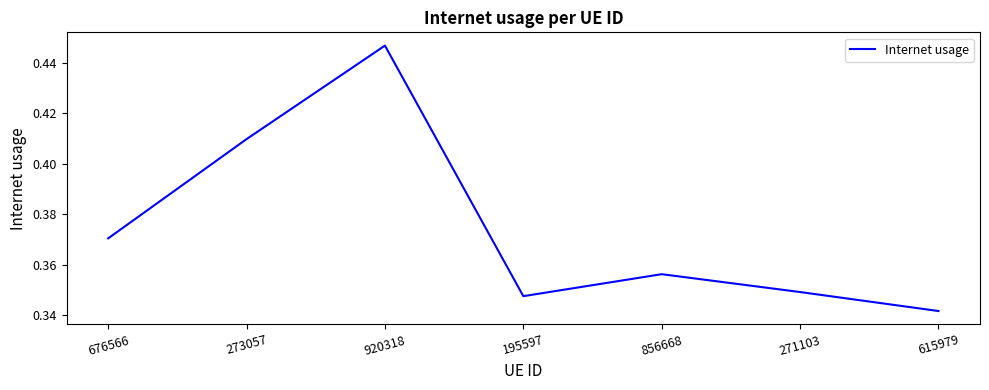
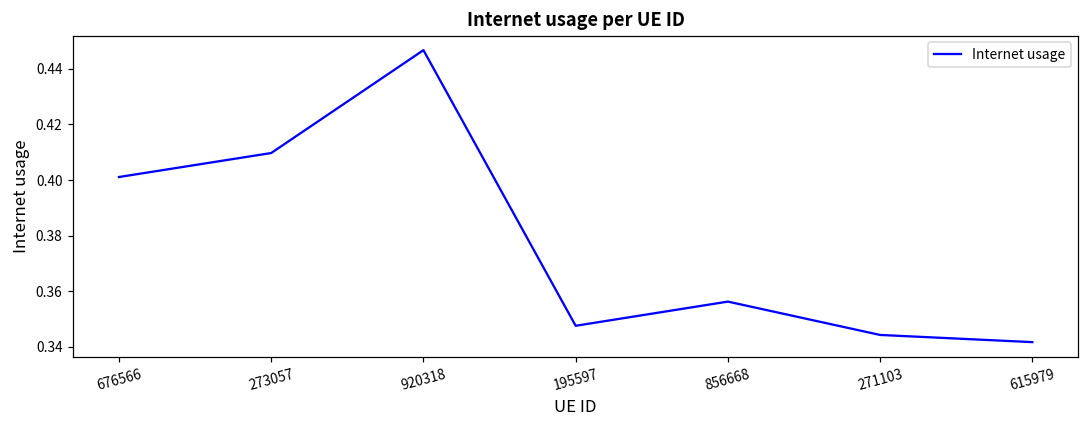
  {
-   "676566": 0.370,
+   "676566": 0.401,
    "273057": 0.410,
    "920318": 0.447,
    "195597": 0.348,
    "856668": 0.356,
-   "271103": 0.349,
+   "271103": 0.344,
    "615979": 0.342
  }
